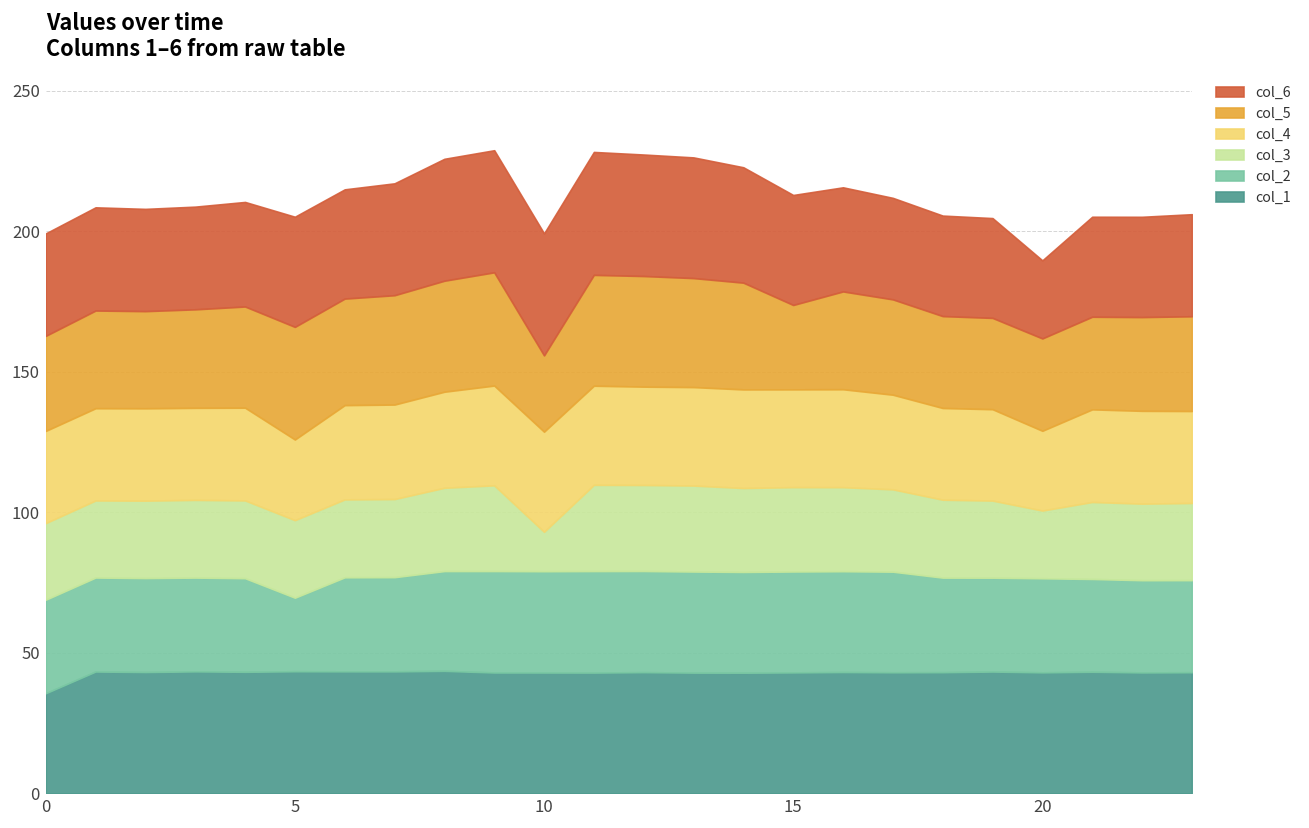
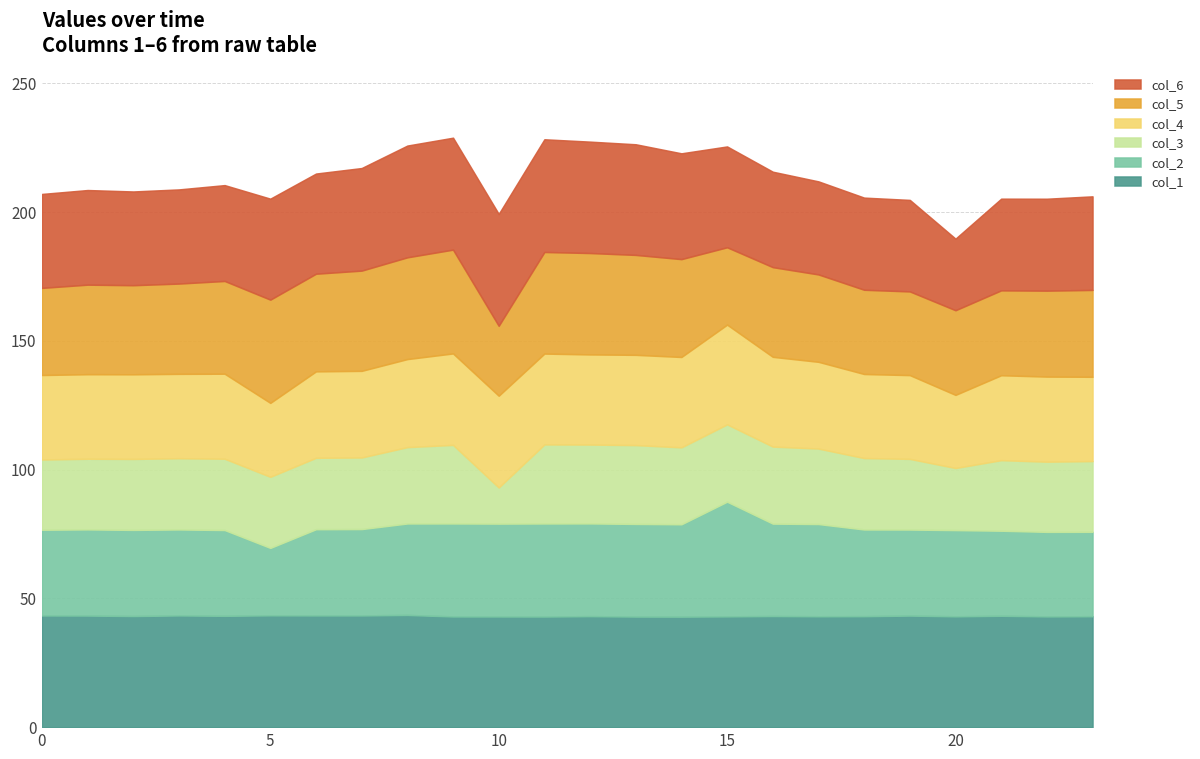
  {
    "col_1": {
-     "0": 36,
+     "0": 43,
      "5": 43,
      "10": 43,
      "15": 43,
      "20": 43
    },
    "col_2": {
      "0": 33,
      "5": 26,
      "10": 36,
-     "15": 36,
+     "15": 45,
      "20": 33
    },
    "col_3": {
      "0": 27,
      "5": 28,
      "10": 14,
      "15": 30,
      "20": 24
    },
    "col_4": {
      "0": 33,
      "5": 29,
      "10": 36,
-     "15": 35,
+     "15": 39,
      "20": 28
    },
    "col_5": {
      "0": 34,
      "5": 40,
      "10": 27,
      "15": 30,
      "20": 33
    },
    "col_6": {
      "0": 36,
      "5": 39,
      "10": 43,
      "15": 39,
      "20": 28
    }
  }
